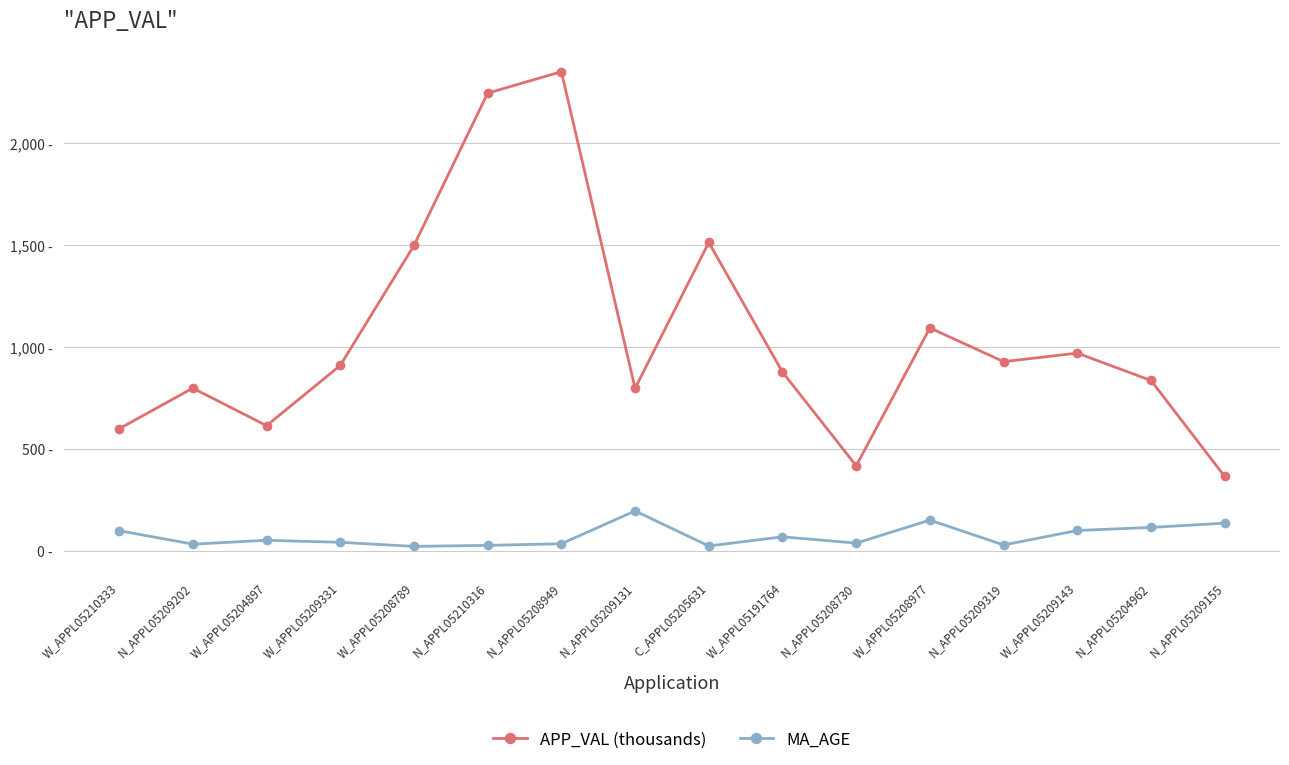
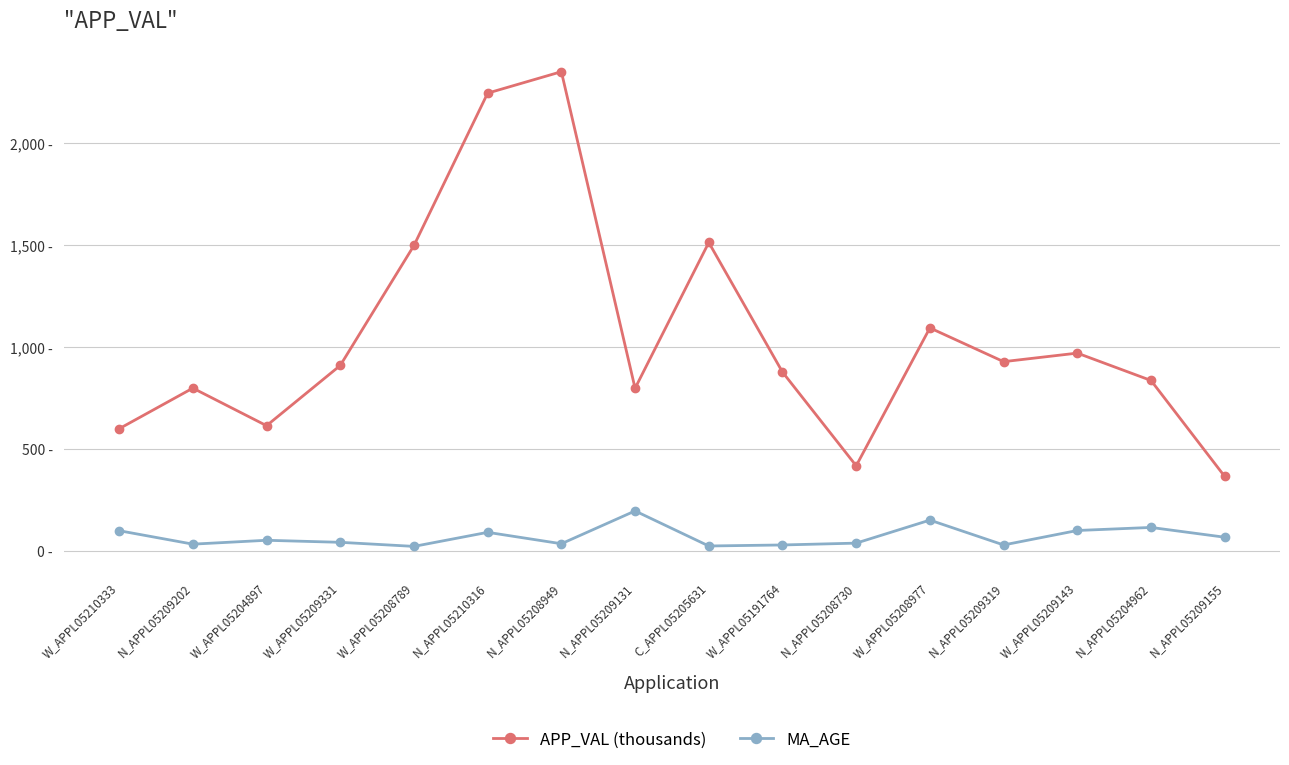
  {
    "APP_VAL (thousands)": {
      "W_APPL05210333": "600 -",
      "N_APPL05209202": "800 -",
      "W_APPL05204897": "610 -",
      "W_APPL05209331": "910 -",
      "W_APPL05208789": "1,500 -",
      "N_APPL05210316": "2,250 -",
      "N_APPL05208949": "2,350 -",
      "N_APPL05209131": "800 -",
      "C_APPL05205631": "1,510 -",
      "W_APPL05191764": "880 -",
      "N_APPL05208730": "420 -",
      "W_APPL05208977": "1,090 -",
      "N_APPL05209319": "930 -",
      "W_APPL05209143": "970 -",
      "N_APPL05204962": "840 -",
      "N_APPL05209155": "370 -"
    },
    "MA_AGE": {
      "W_APPL05210333": "100 -",
      "N_APPL05209202": "30 -",
      "W_APPL05204897": "50 -",
      "W_APPL05209331": "40 -",
      "W_APPL05208789": "20 -",
-     "N_APPL05210316": "30 -",
+     "N_APPL05210316": "90 -",
      "N_APPL05208949": "40 -",
      "N_APPL05209131": "200 -",
      "C_APPL05205631": "20 -",
-     "W_APPL05191764": "70 -",
+     "W_APPL05191764": "30 -",
      "N_APPL05208730": "40 -",
      "W_APPL05208977": "150 -",
      "N_APPL05209319": "30 -",
      "W_APPL05209143": "100 -",
      "N_APPL05204962": "120 -",
-     "N_APPL05209155": "140 -"
+     "N_APPL05209155": "70 -"
    }
  }
